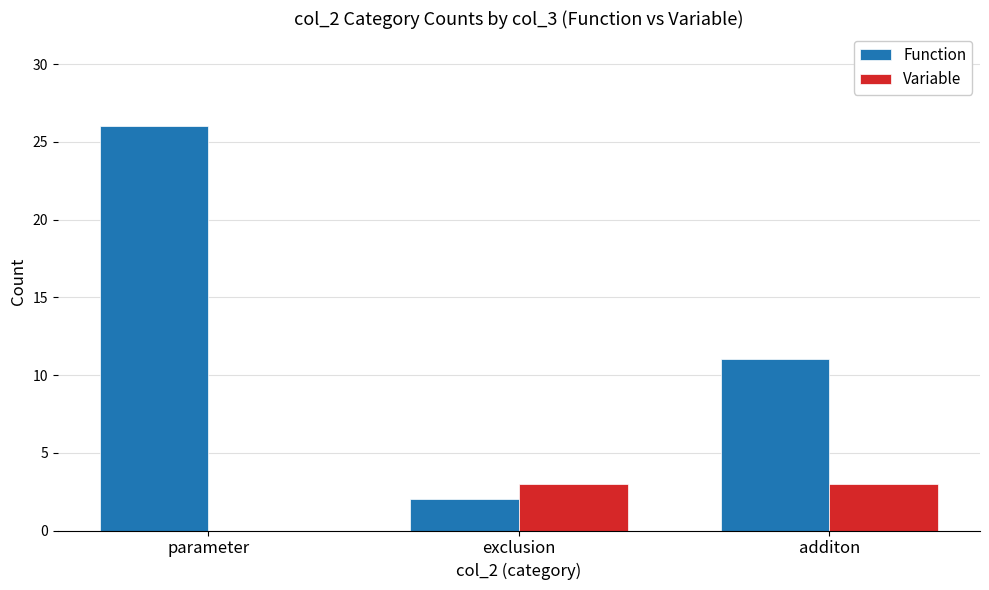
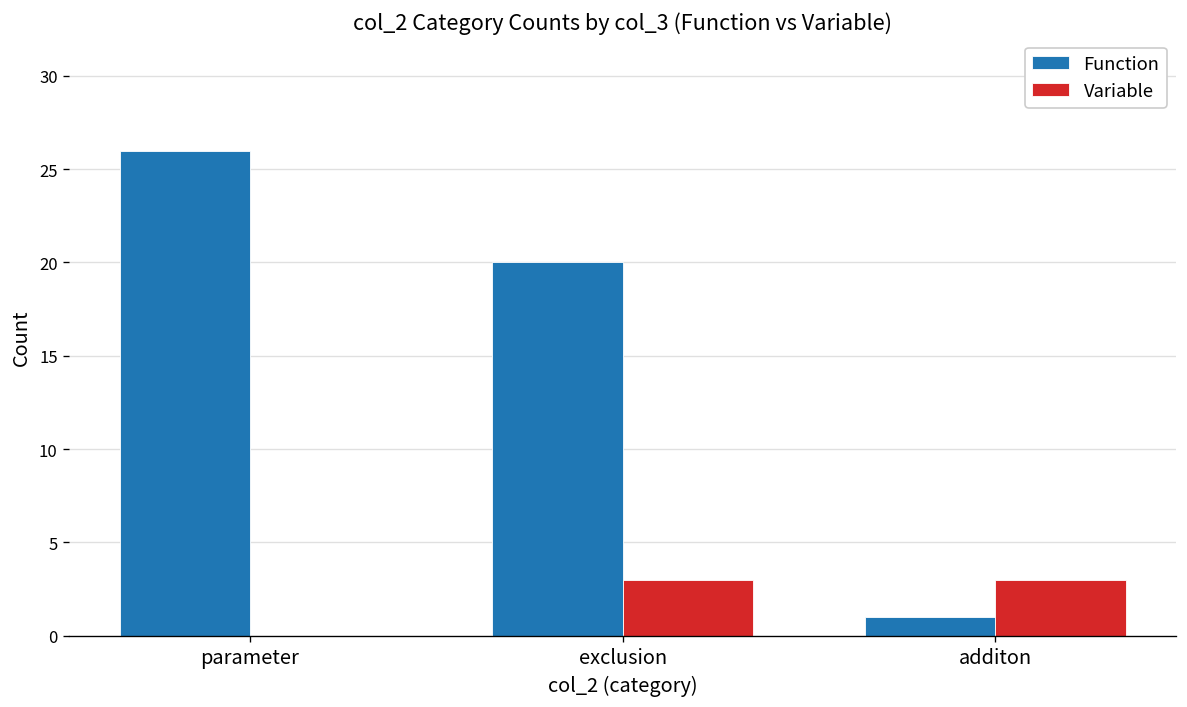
  {
    "Function": {
      "parameter": 26,
-     "exclusion": 2,
-     "additon": 11
+     "exclusion": 20,
+     "additon": 1
    },
    "Variable": {
      "parameter": 0,
      "exclusion": 3,
      "additon": 3
    }
  }
